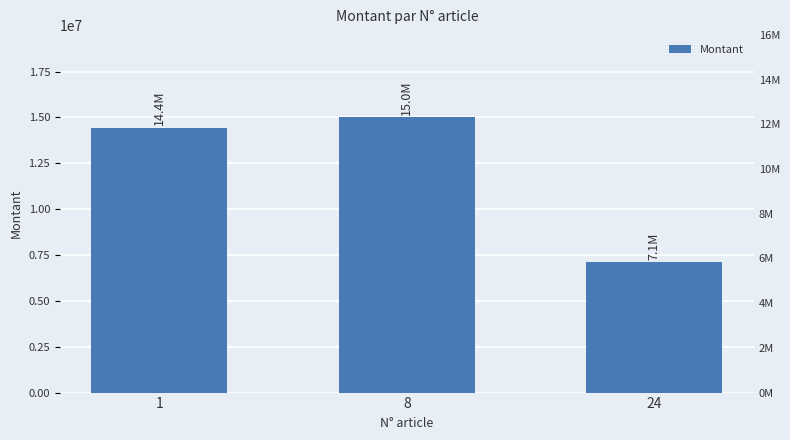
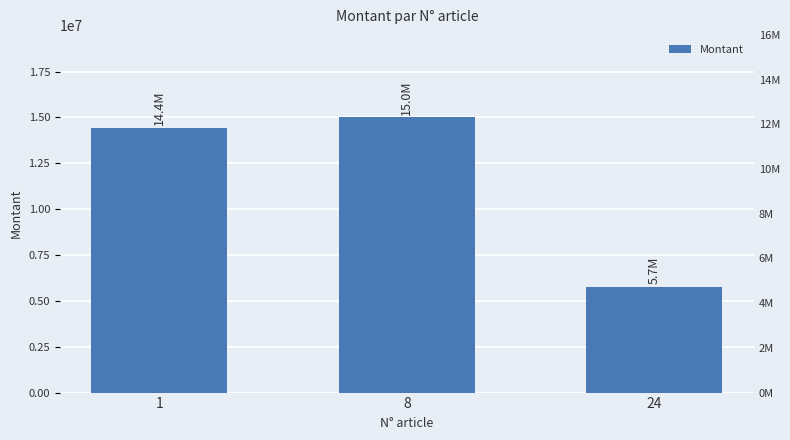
  {
    "1": "14.4M",
    "8": "15.0M",
-   "24": "7.1M"
+   "24": "5.7M"
  }
